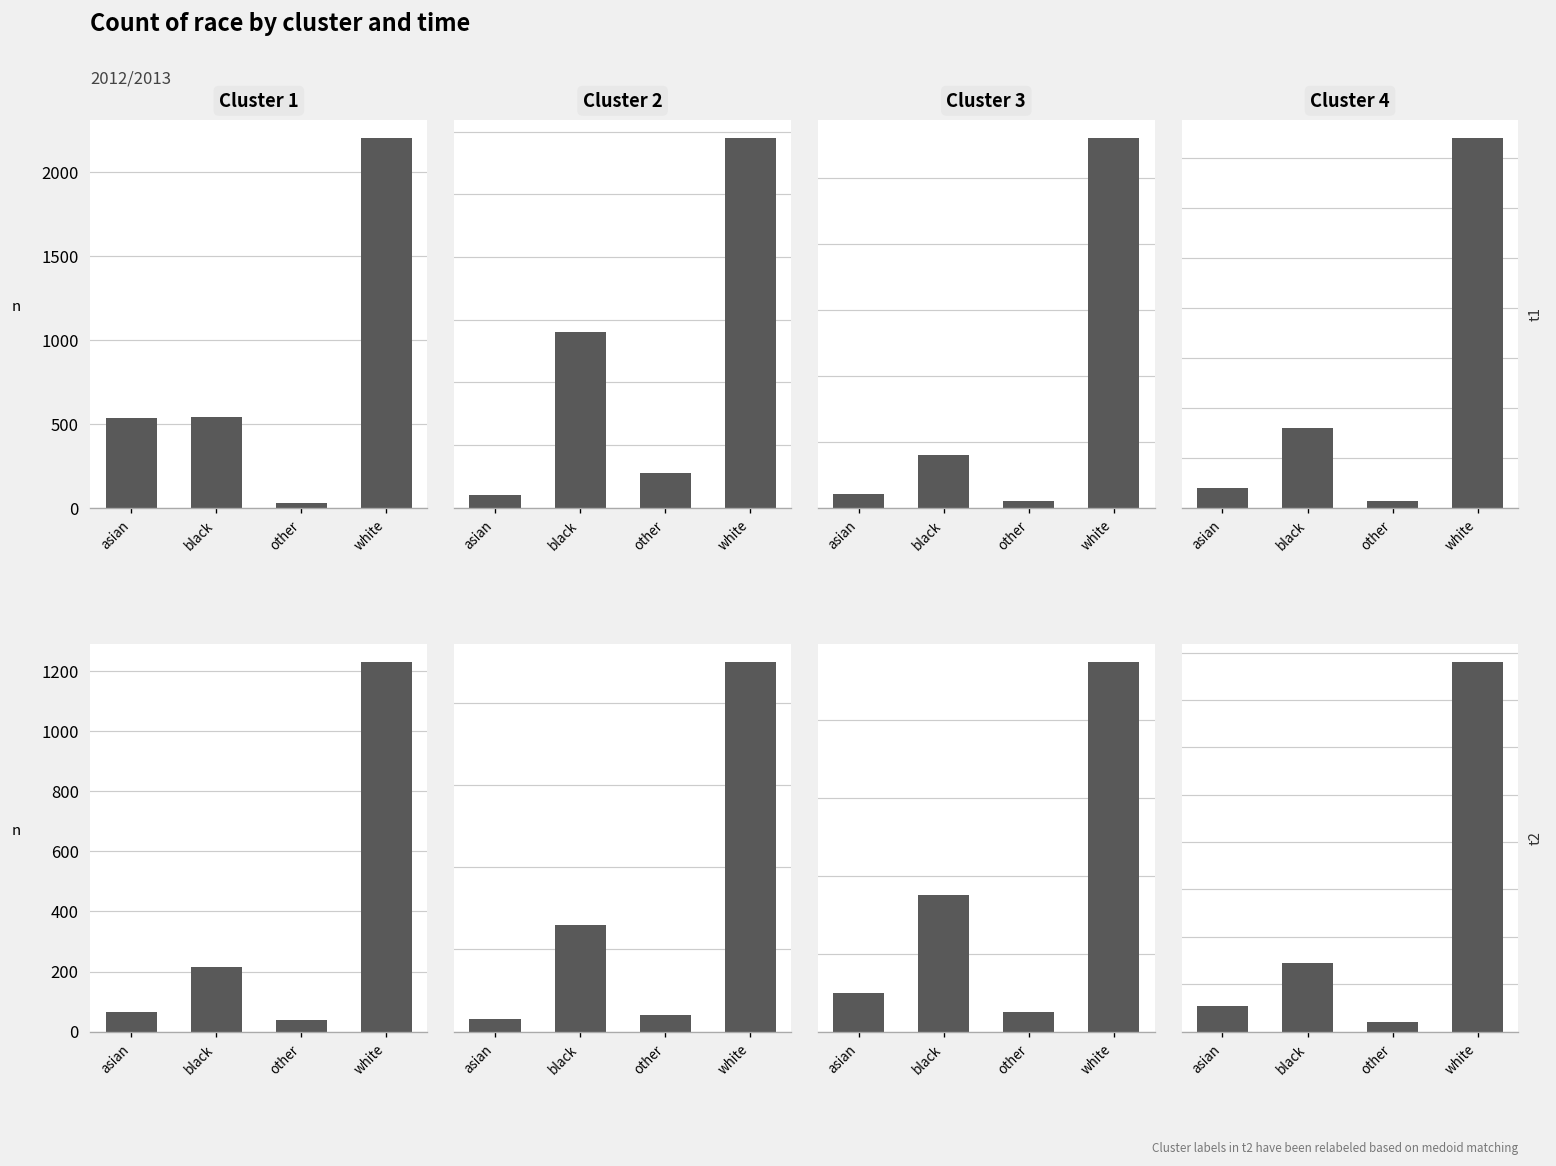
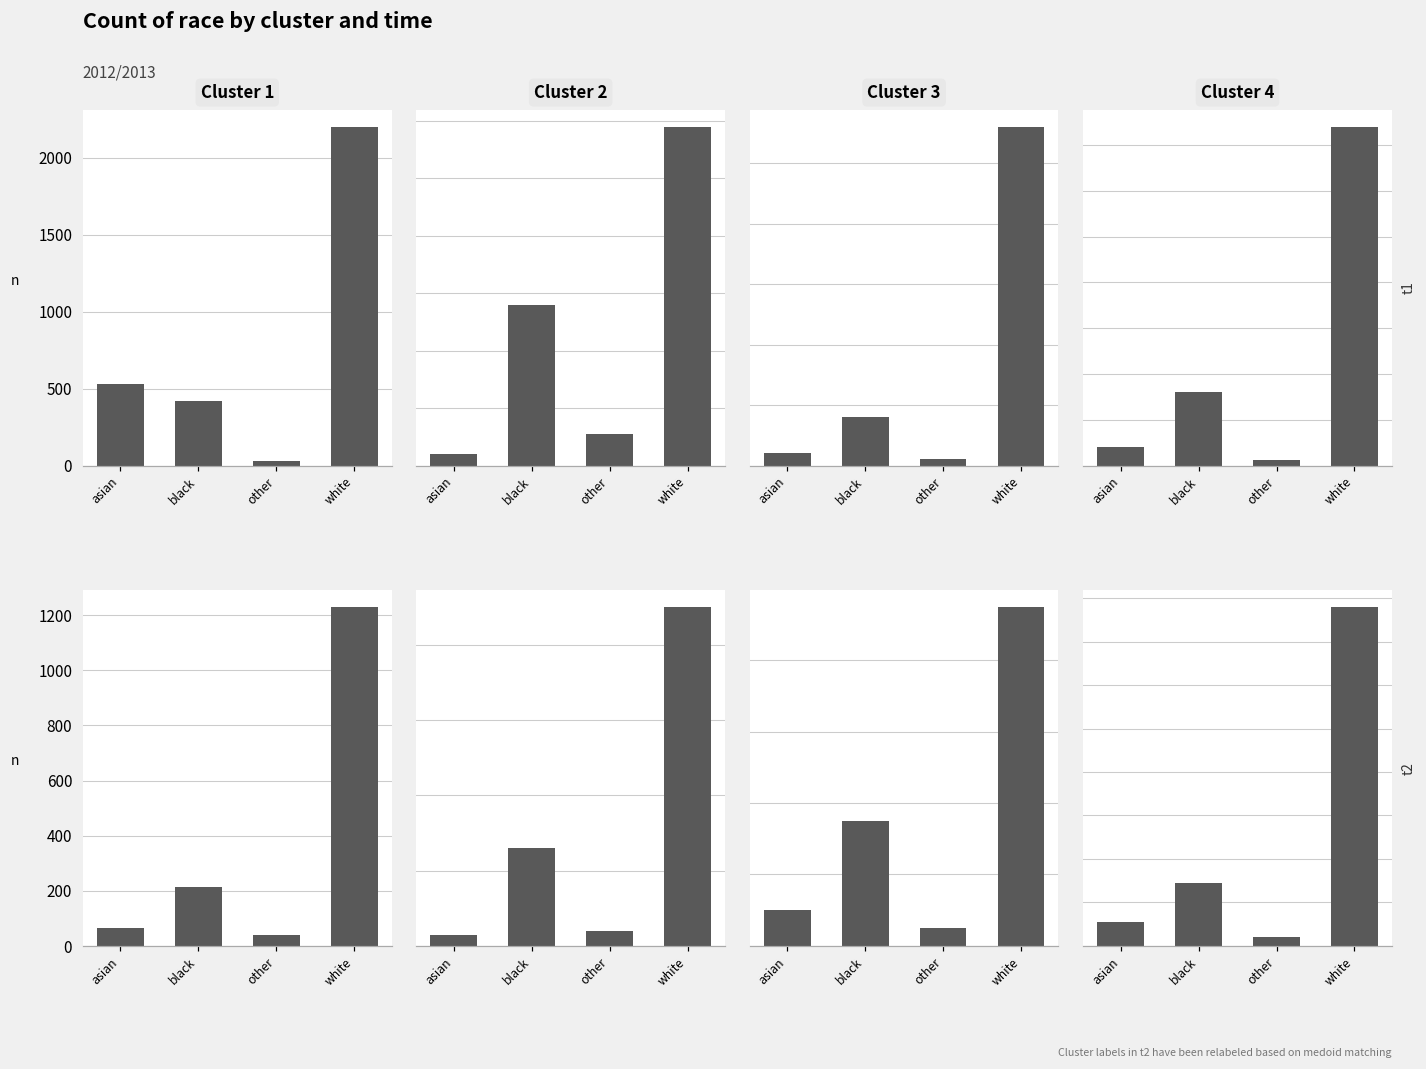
  {
    "Cluster 1": {
      "asian": 530,
-     "black": 540,
+     "black": 420,
      "other": 30,
      "white": 2200
    }
  }
